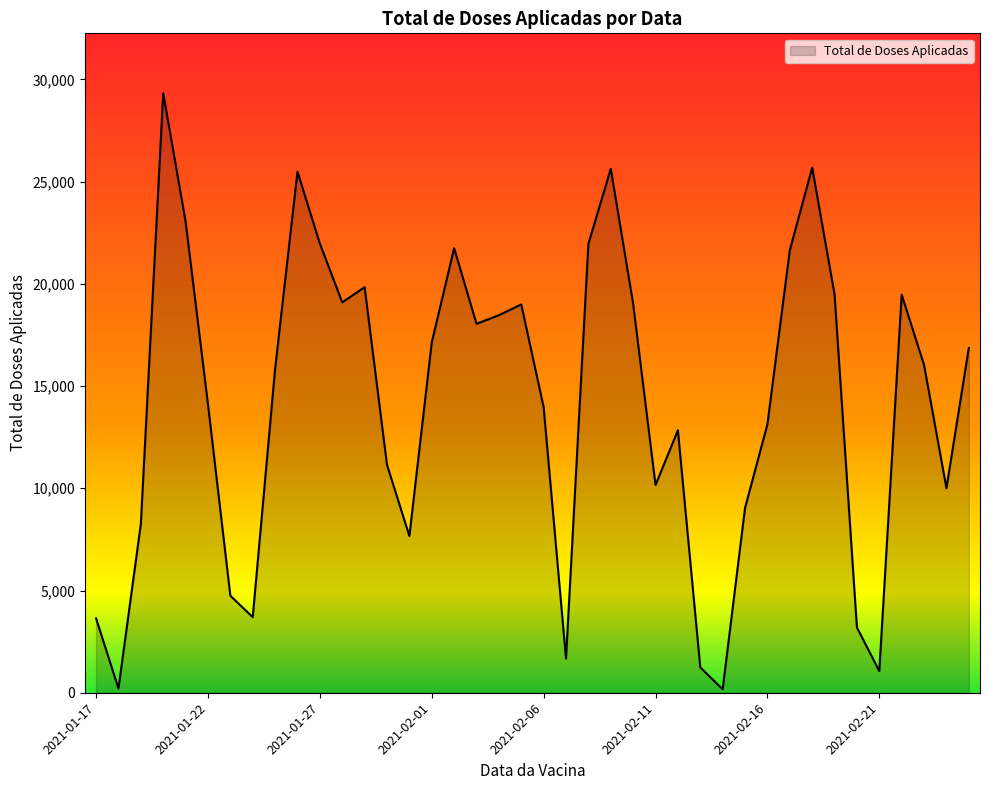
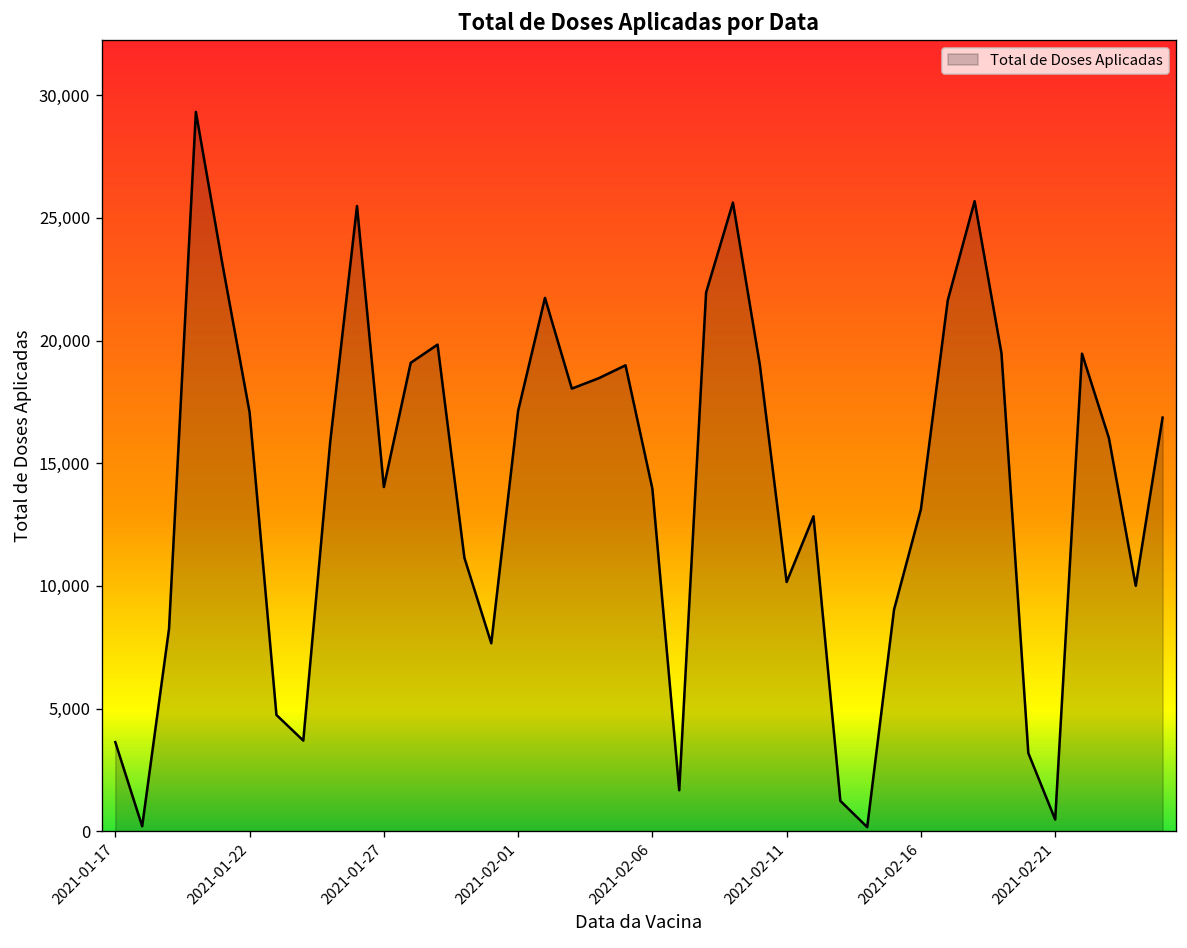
  {
    "2021-01-17": "3,600",
-   "2021-01-22": "14,100",
-   "2021-01-27": "22,000",
+   "2021-01-22": "17,100",
+   "2021-01-27": "14,000",
    "2021-02-01": "17,100",
    "2021-02-06": "14,000",
    "2021-02-11": "10,200",
    "2021-02-16": "13,100",
-   "2021-02-21": "1,100"
+   "2021-02-21": "500"
  }
